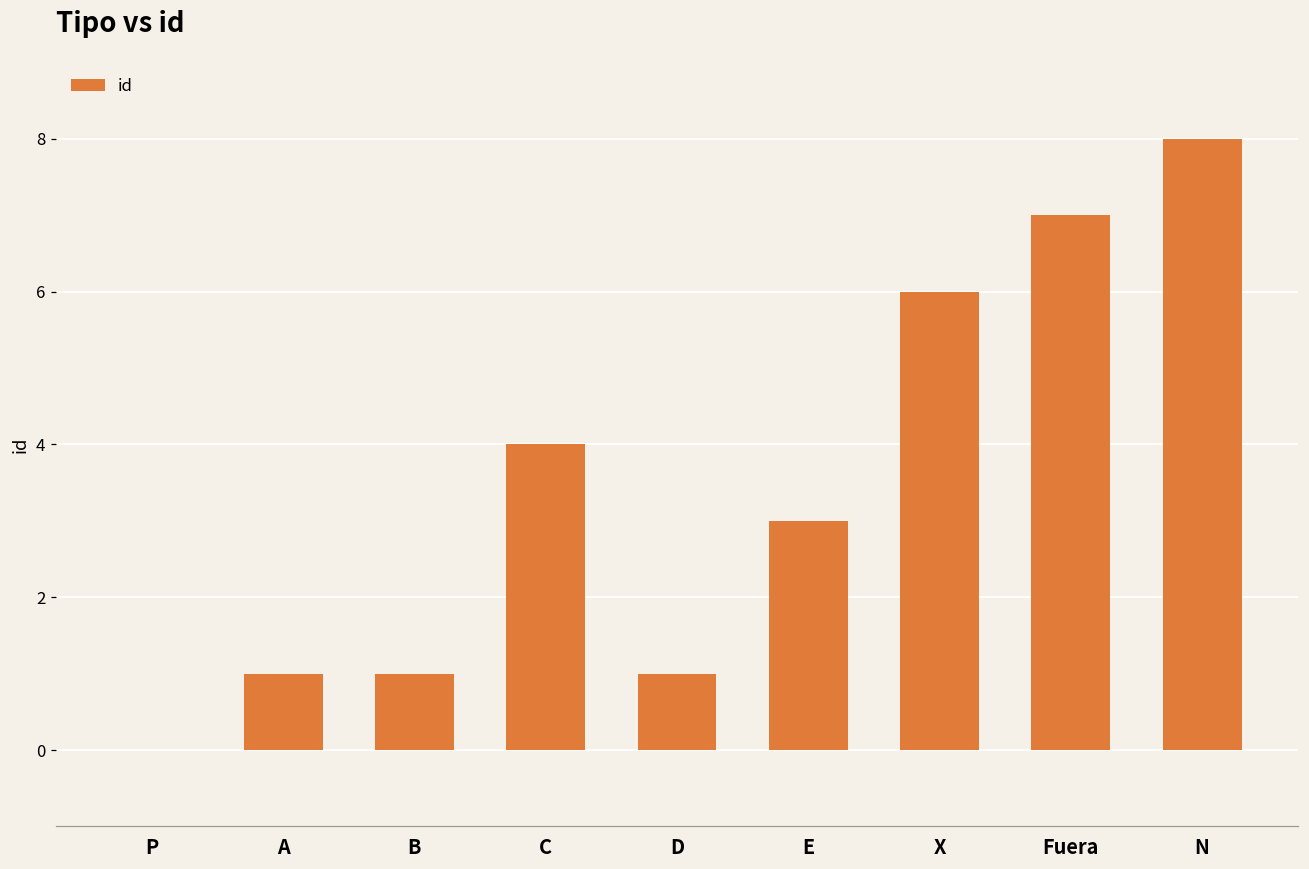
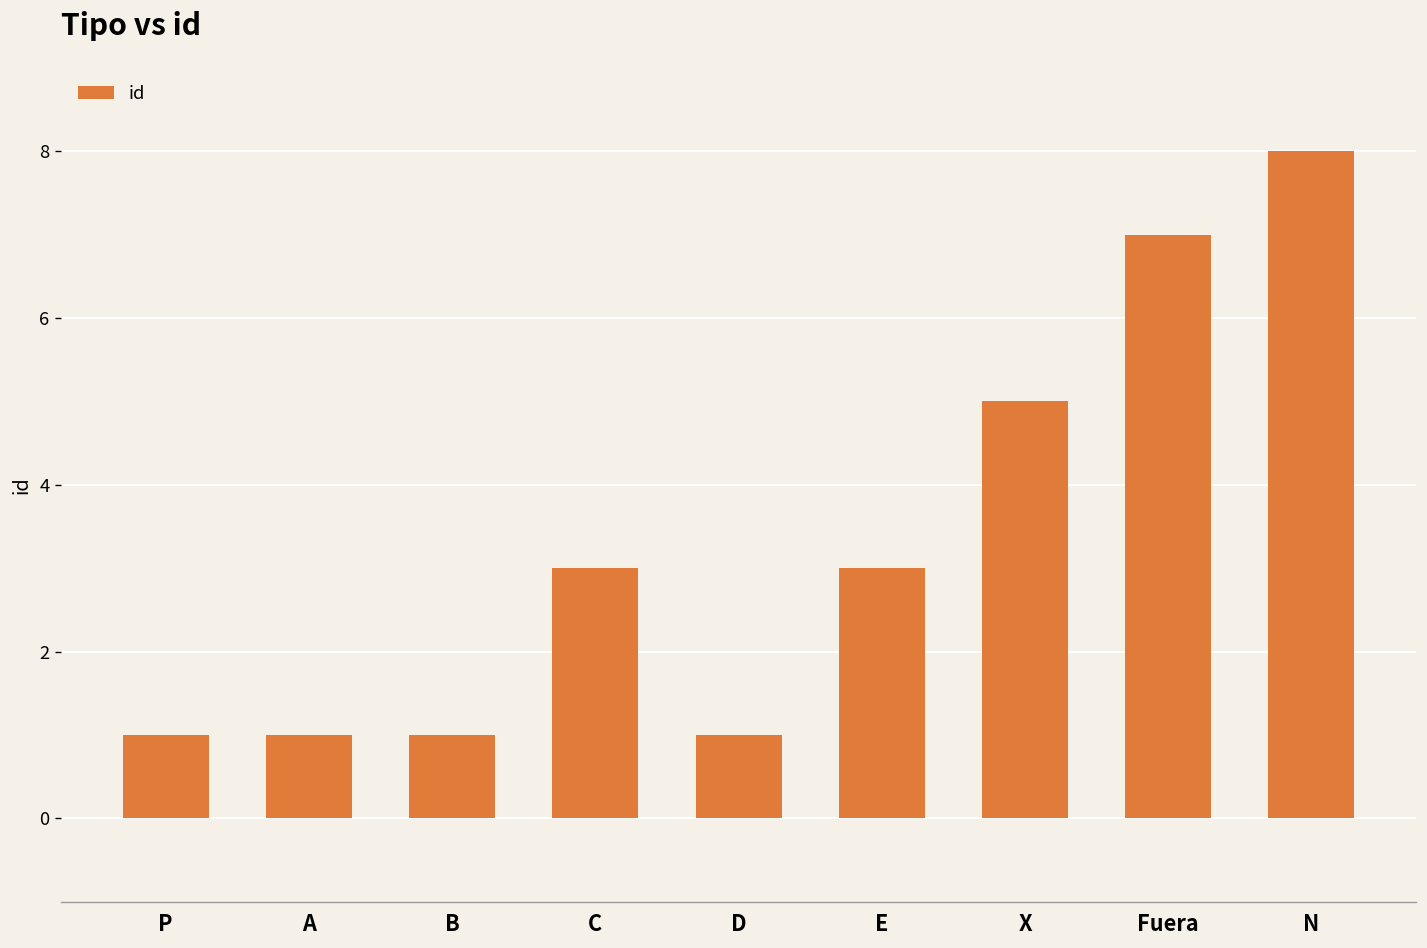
  {
-   "P": 0,
+   "P": 1,
    "A": 1,
    "B": 1,
-   "C": 4,
+   "C": 3,
    "D": 1,
    "E": 3,
-   "X": 6,
+   "X": 5,
    "Fuera": 7,
    "N": 8
  }
